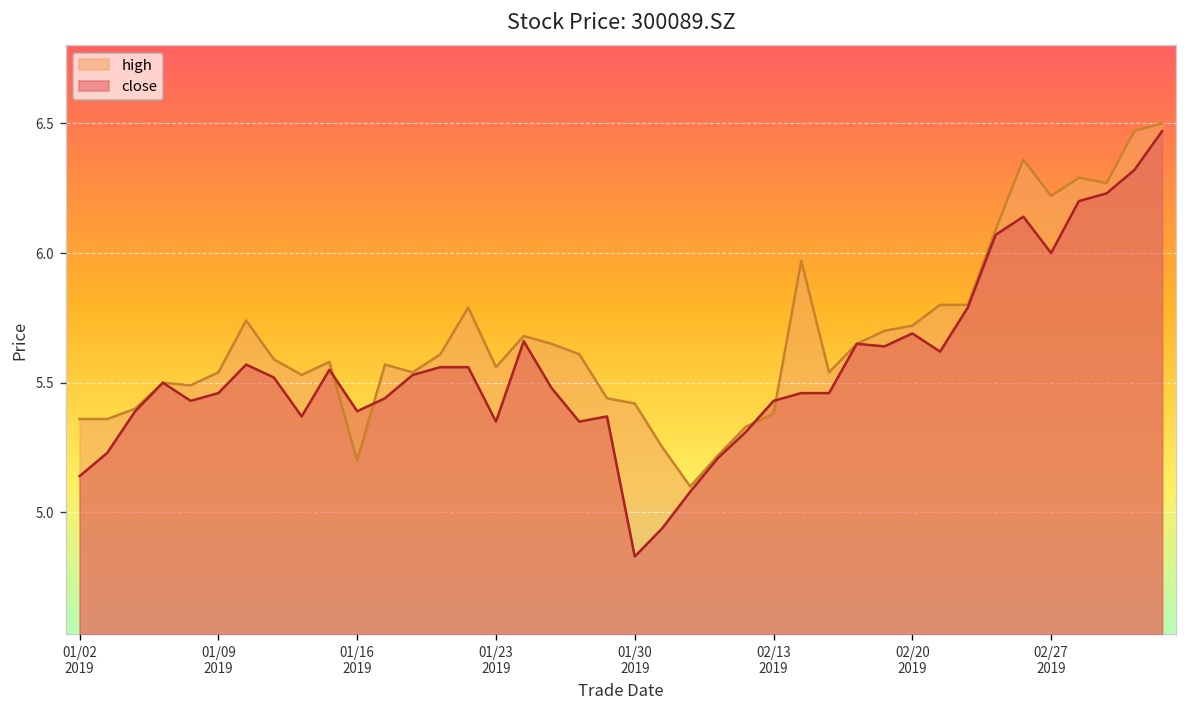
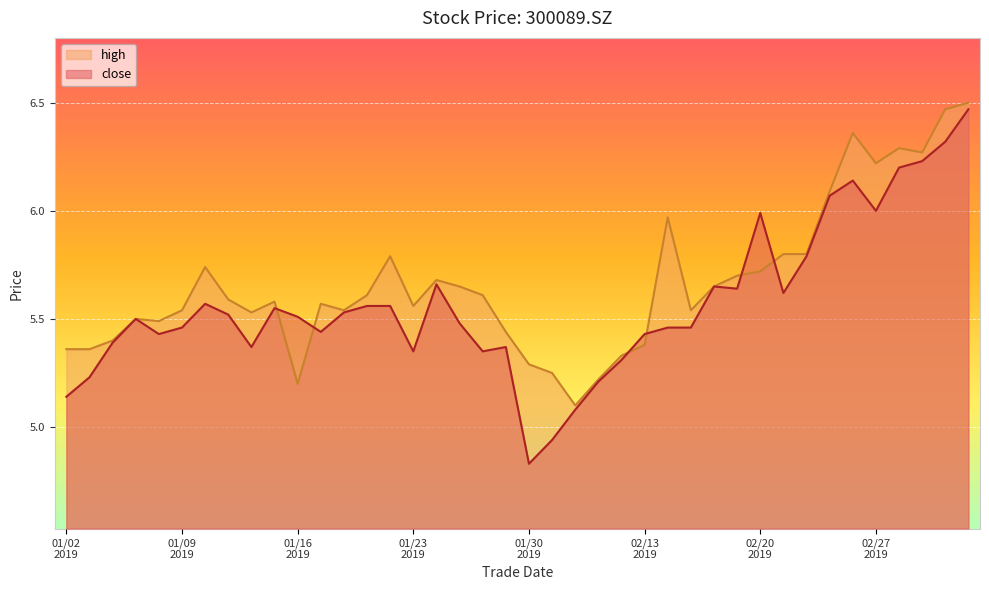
  {
    "high": {
      "01/02 2019": 5.36,
      "01/09 2019": 5.54,
      "01/16 2019": 5.20,
      "01/23 2019": 5.56,
-     "01/30 2019": 5.42,
+     "01/30 2019": 5.29,
      "02/13 2019": 5.38,
      "02/20 2019": 5.72,
      "02/27 2019": 6.22
    },
    "close": {
      "01/02 2019": 5.14,
      "01/09 2019": 5.46,
-     "01/16 2019": 5.39,
+     "01/16 2019": 5.51,
      "01/23 2019": 5.35,
      "01/30 2019": 4.83,
      "02/13 2019": 5.43,
-     "02/20 2019": 5.69,
+     "02/20 2019": 5.99,
      "02/27 2019": 6.00
    }
  }
